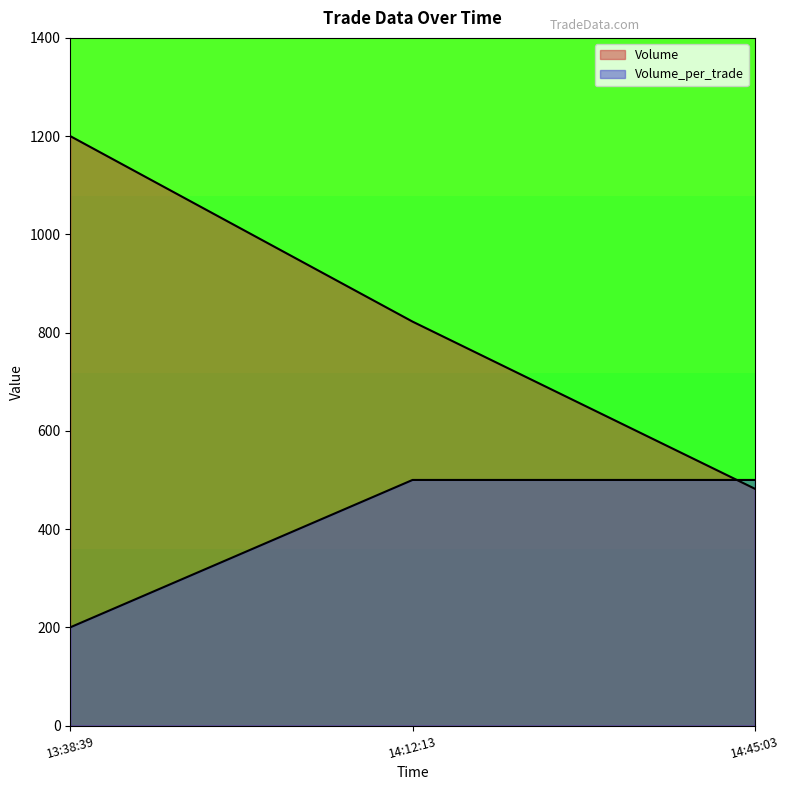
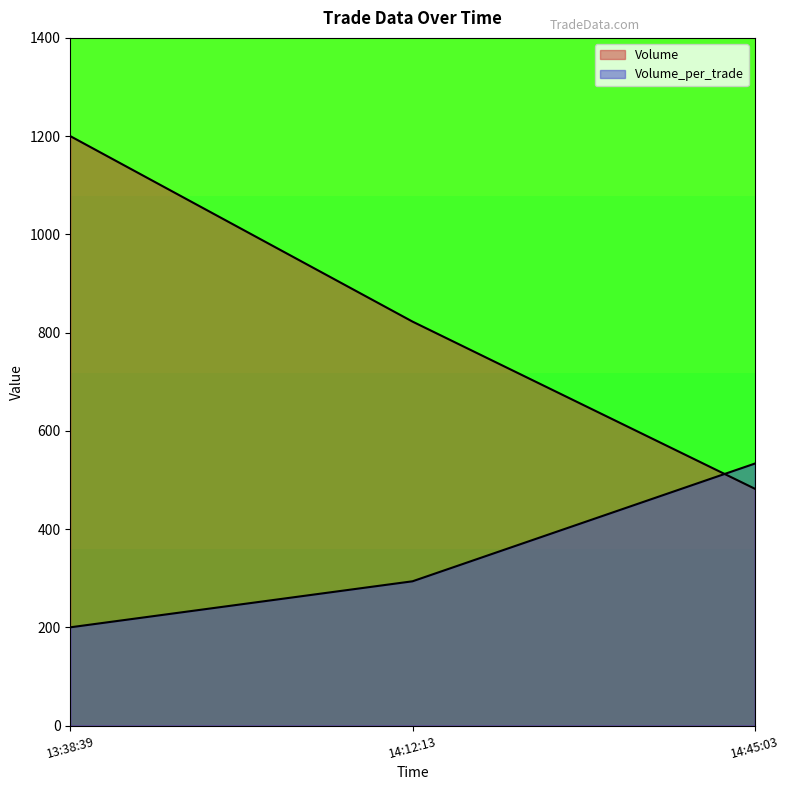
  {
    "Volume": {
      "13:38:39": 1200,
      "14:12:13": 820,
      "14:45:03": 480
    },
    "Volume_per_trade": {
      "13:38:39": 200,
-     "14:12:13": 500,
-     "14:45:03": 500
+     "14:12:13": 290,
+     "14:45:03": 530
    }
  }
